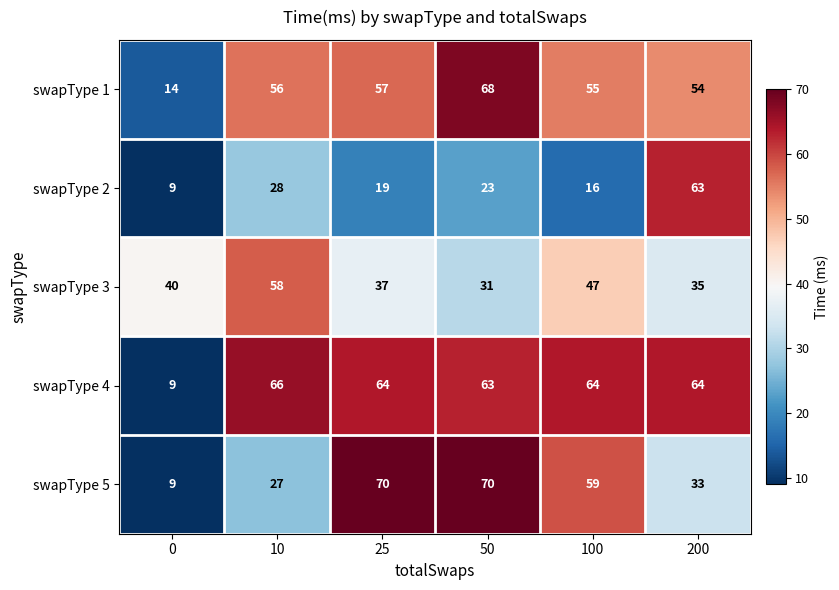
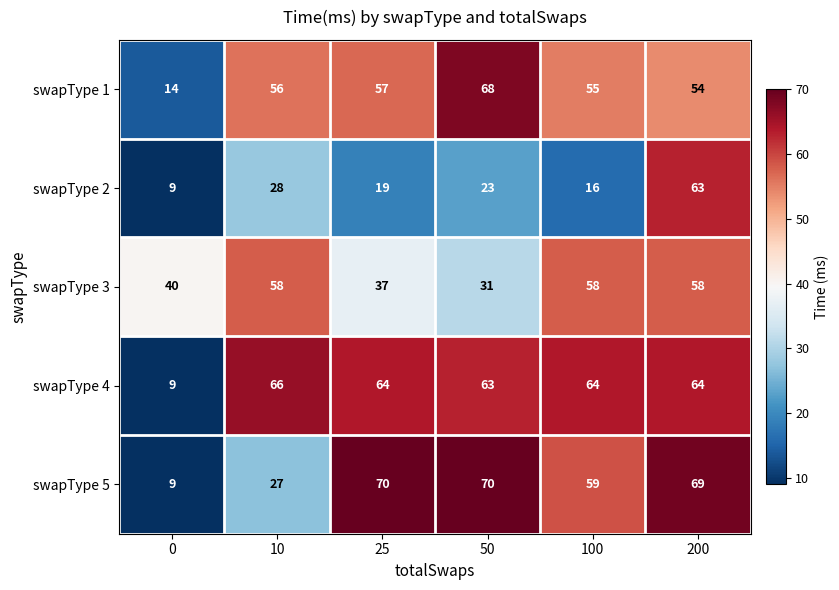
  {
    "swapType 1": {
      "0": 14,
      "10": 56,
      "25": 57,
      "50": 68,
      "100": 55,
      "200": 54
    },
    "swapType 2": {
      "0": 9,
      "10": 28,
      "25": 19,
      "50": 23,
      "100": 16,
      "200": 63
    },
    "swapType 3": {
      "0": 40,
      "10": 58,
      "25": 37,
      "50": 31,
-     "100": 47,
-     "200": 35
+     "100": 58,
+     "200": 58
    },
    "swapType 4": {
      "0": 9,
      "10": 66,
      "25": 64,
      "50": 63,
      "100": 64,
      "200": 64
    },
    "swapType 5": {
      "0": 9,
      "10": 27,
      "25": 70,
      "50": 70,
      "100": 59,
-     "200": 33
+     "200": 69
    }
  }
